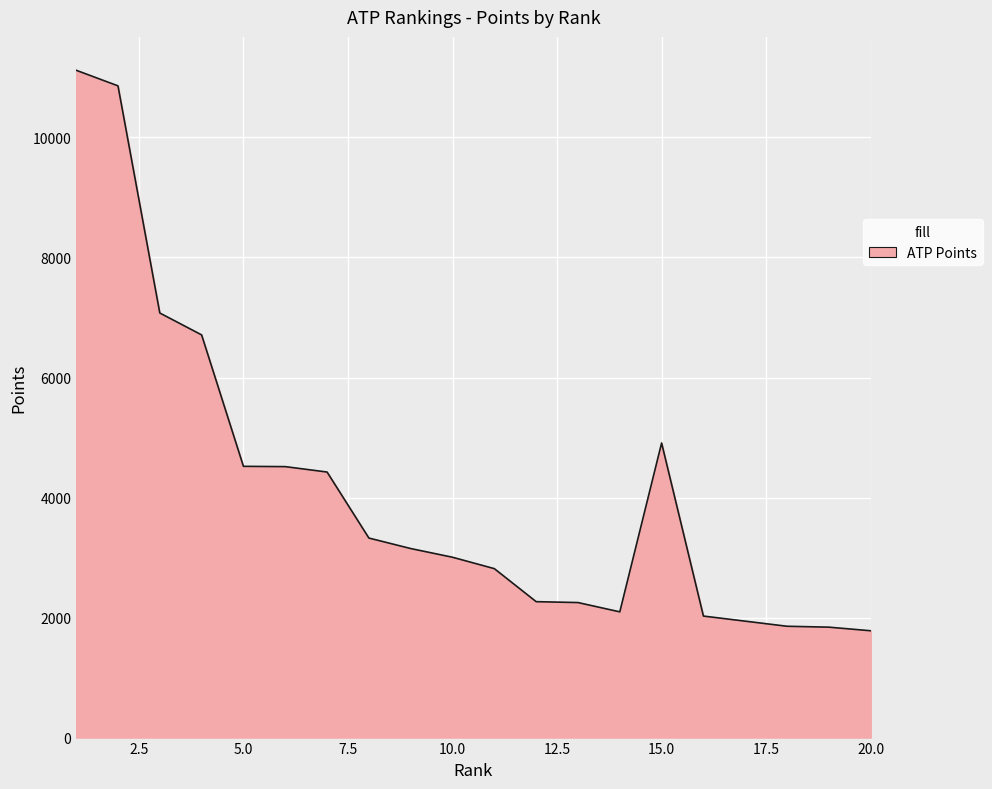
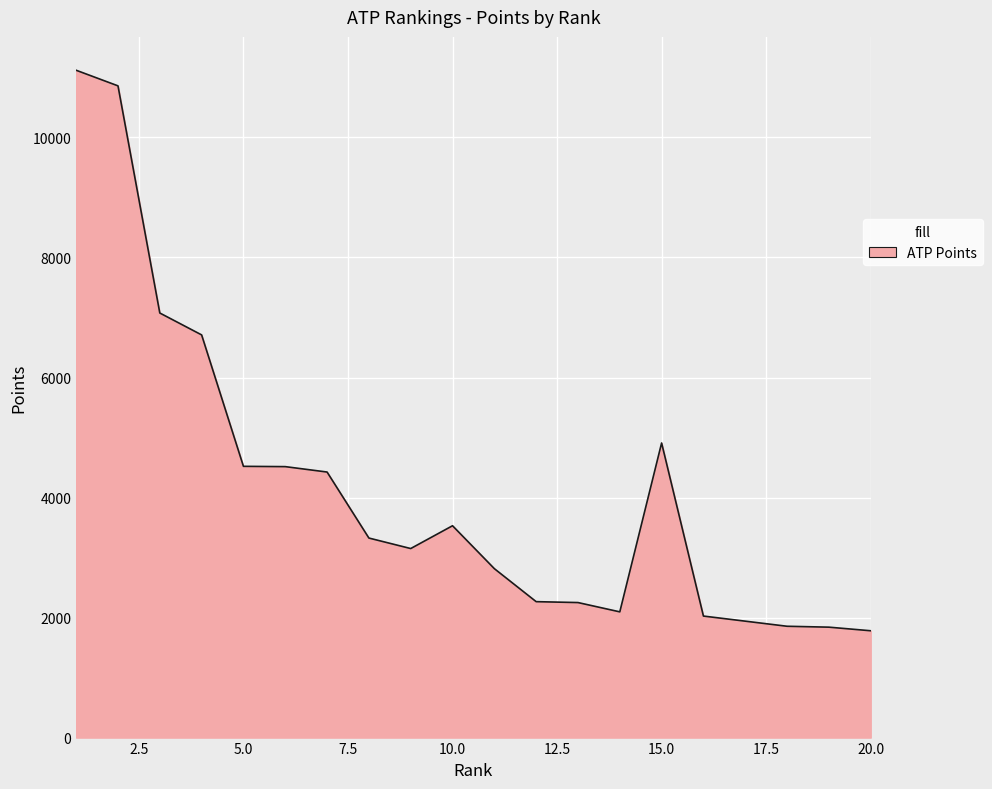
  {
    "5.0": 4500,
-   "10.0": 3000,
+   "10.0": 3500,
    "15.0": 4900,
    "20.0": 1800
  }
